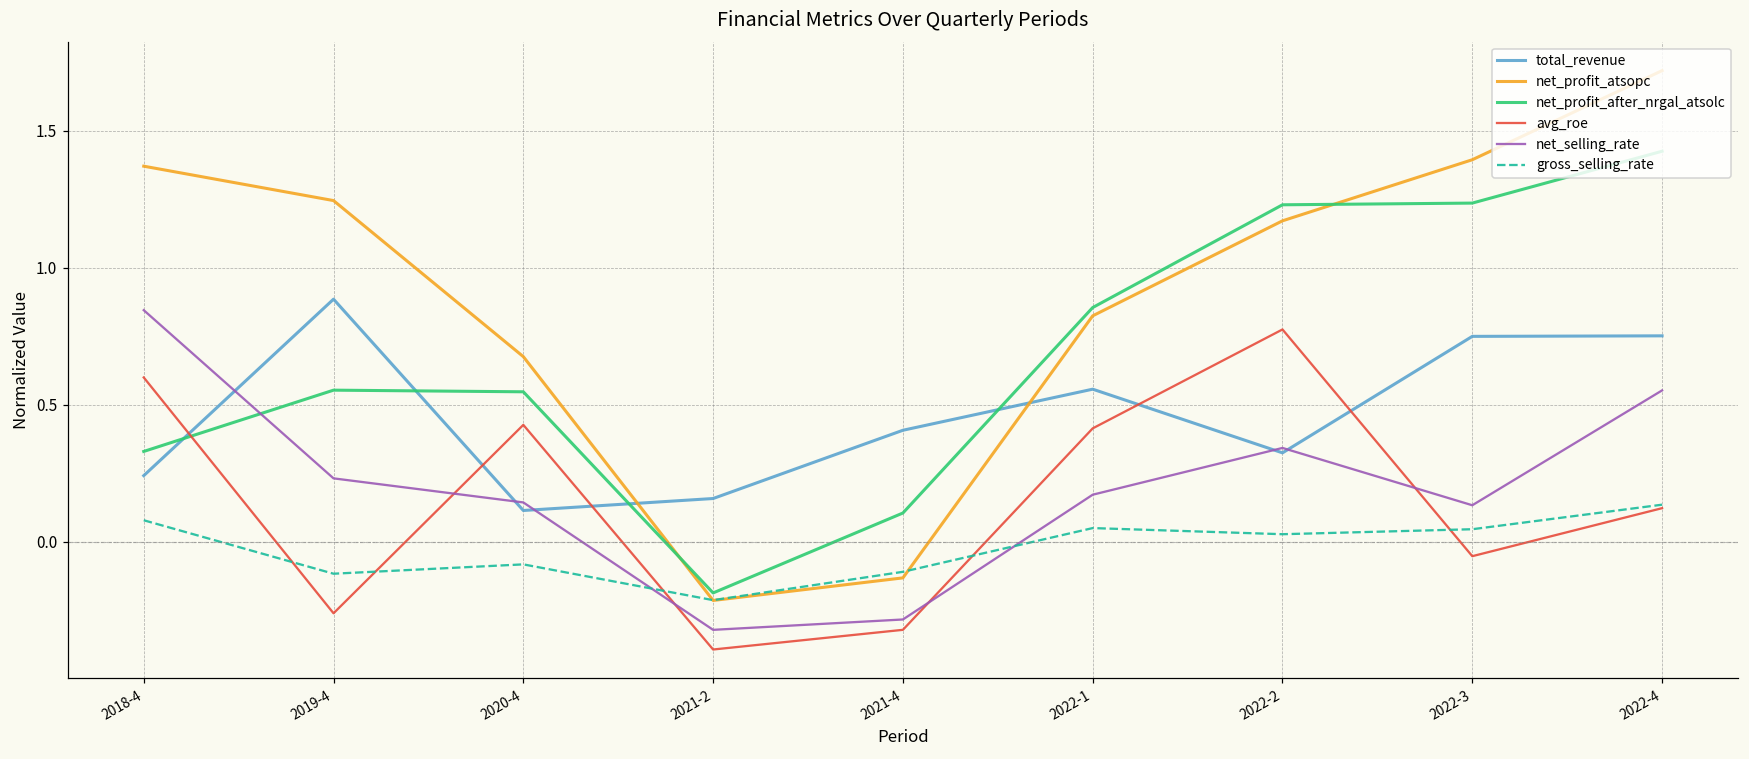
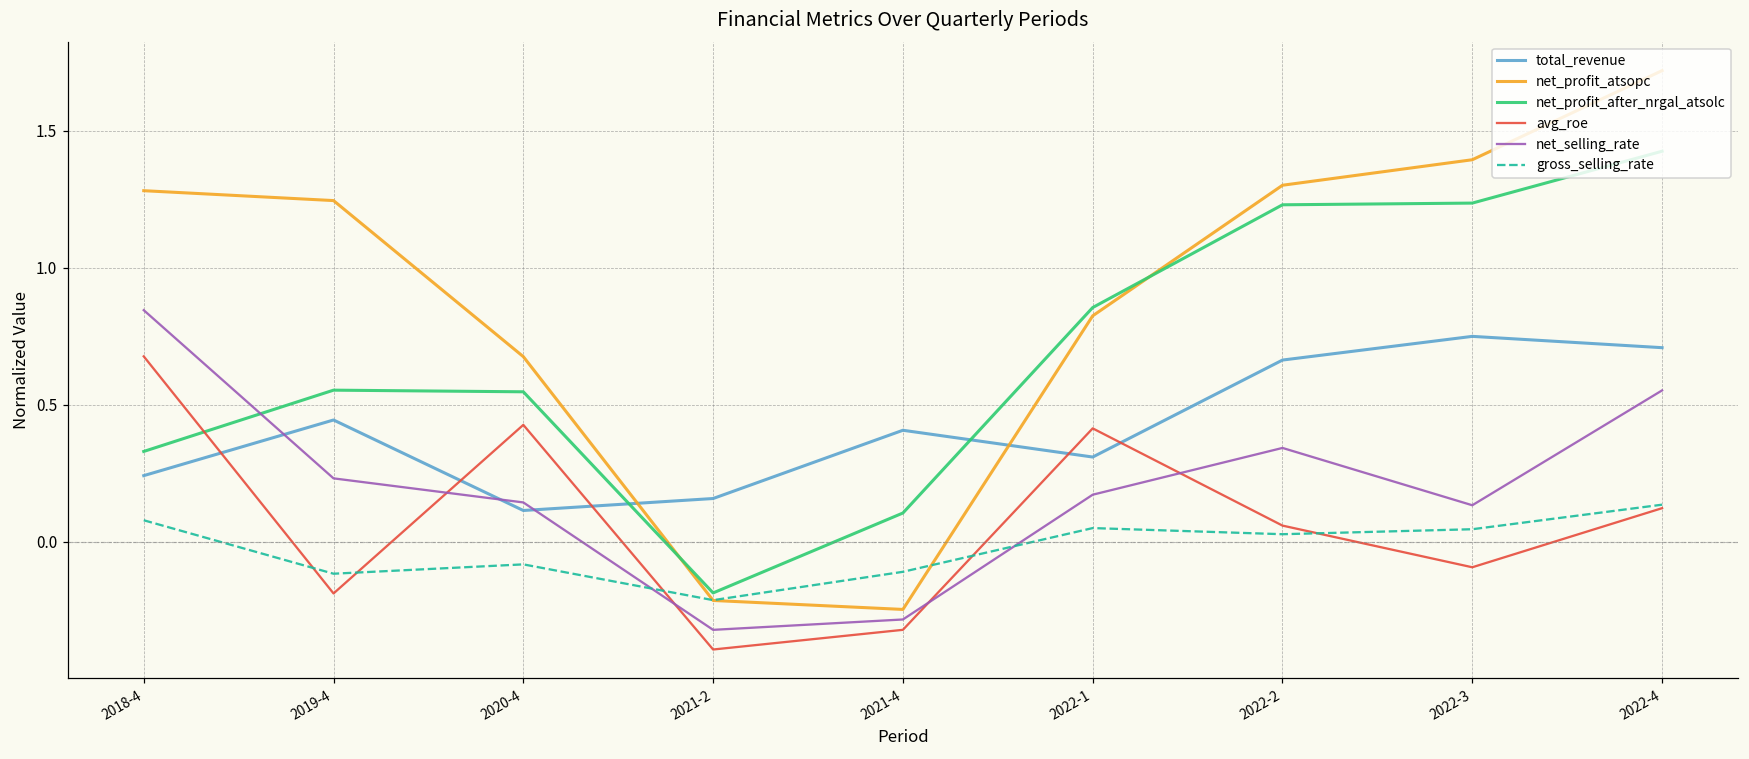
  {
    "total_revenue": {
      "2018-4": 0.24,
-     "2019-4": 0.89,
+     "2019-4": 0.44,
      "2020-4": 0.11,
      "2021-2": 0.16,
      "2021-4": 0.41,
-     "2022-1": 0.56,
-     "2022-2": 0.32,
+     "2022-1": 0.31,
+     "2022-2": 0.66,
      "2022-3": 0.75,
-     "2022-4": 0.75
+     "2022-4": 0.71
    },
    "net_profit_atsopc": {
-     "2018-4": 1.37,
+     "2018-4": 1.28,
      "2019-4": 1.25,
      "2020-4": 0.68,
-     "2021-4": -0.13,
+     "2021-4": -0.25,
      "2022-1": 0.82,
-     "2022-2": 1.17,
+     "2022-2": 1.30,
      "2022-3": 1.39
    },
    "avg_roe": {
-     "2018-4": 0.60,
-     "2019-4": -0.26,
+     "2018-4": 0.68,
+     "2019-4": -0.19,
      "2020-4": 0.43,
      "2021-2": -0.39,
      "2021-4": -0.32,
      "2022-1": 0.41,
-     "2022-2": 0.77,
-     "2022-3": -0.05,
+     "2022-2": 0.06,
+     "2022-3": -0.09,
      "2022-4": 0.12
    },
    "net_selling_rate": {
      "2018-4": 0.85,
      "2019-4": 0.23,
      "2020-4": 0.14,
      "2021-2": -0.32,
      "2021-4": -0.28,
      "2022-1": 0.17,
      "2022-2": 0.34,
      "2022-3": 0.13,
      "2022-4": 0.55
    }
  }
